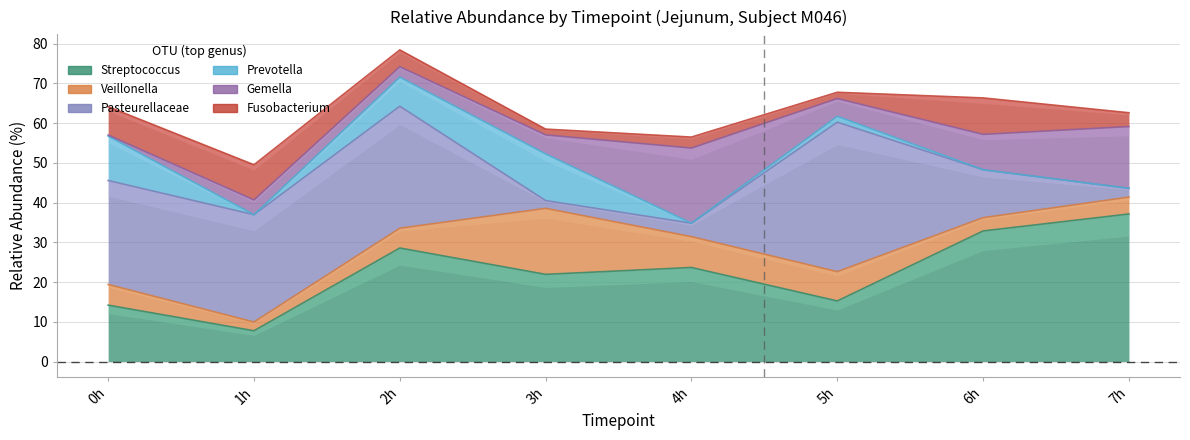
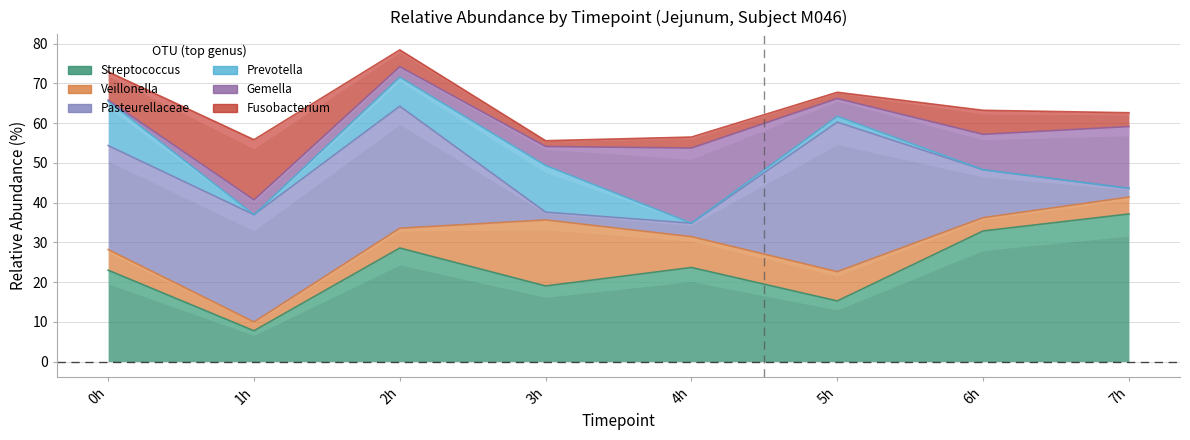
  {
    "Streptococcus": {
-     "0h": 14,
+     "0h": 23,
      "1h": 8,
      "2h": 29,
-     "3h": 22,
+     "3h": 19,
      "4h": 24,
      "5h": 15,
      "6h": 33,
      "7h": 37
    },
    "Veillonella": {
      "0h": 5,
      "1h": 2,
      "2h": 5,
      "3h": 17,
      "4h": 8,
      "5h": 7,
      "6h": 3,
      "7h": 4
    },
    "Prevotella": {
      "2h": 7,
      "3h": 12,
      "5h": 1
    },
    "Fusobacterium": {
      "0h": 7,
-     "1h": 9,
+     "1h": 15,
      "2h": 4,
      "3h": 1,
      "4h": 3,
      "5h": 2,
-     "6h": 9,
+     "6h": 6,
      "7h": 3
    }
  }
